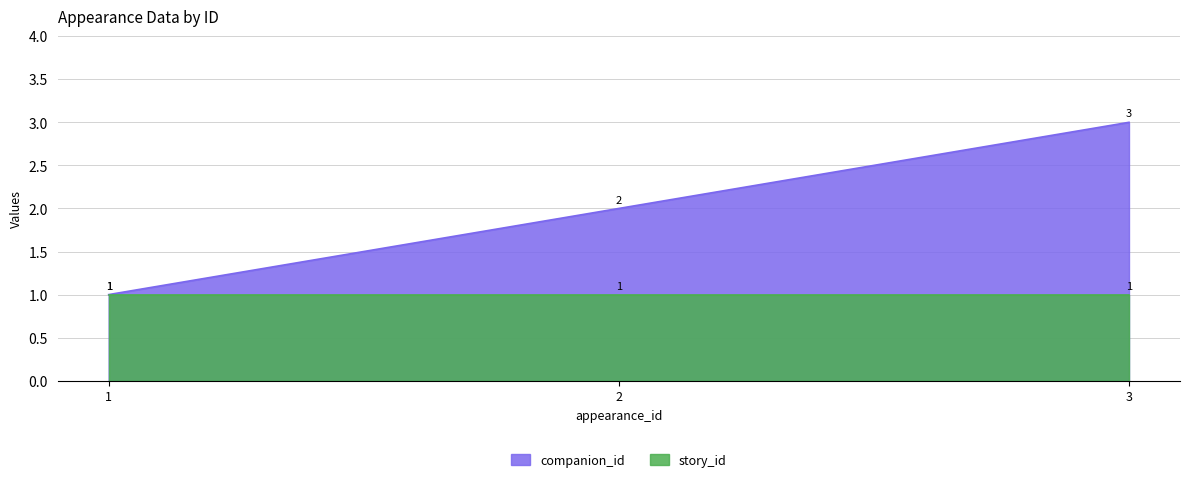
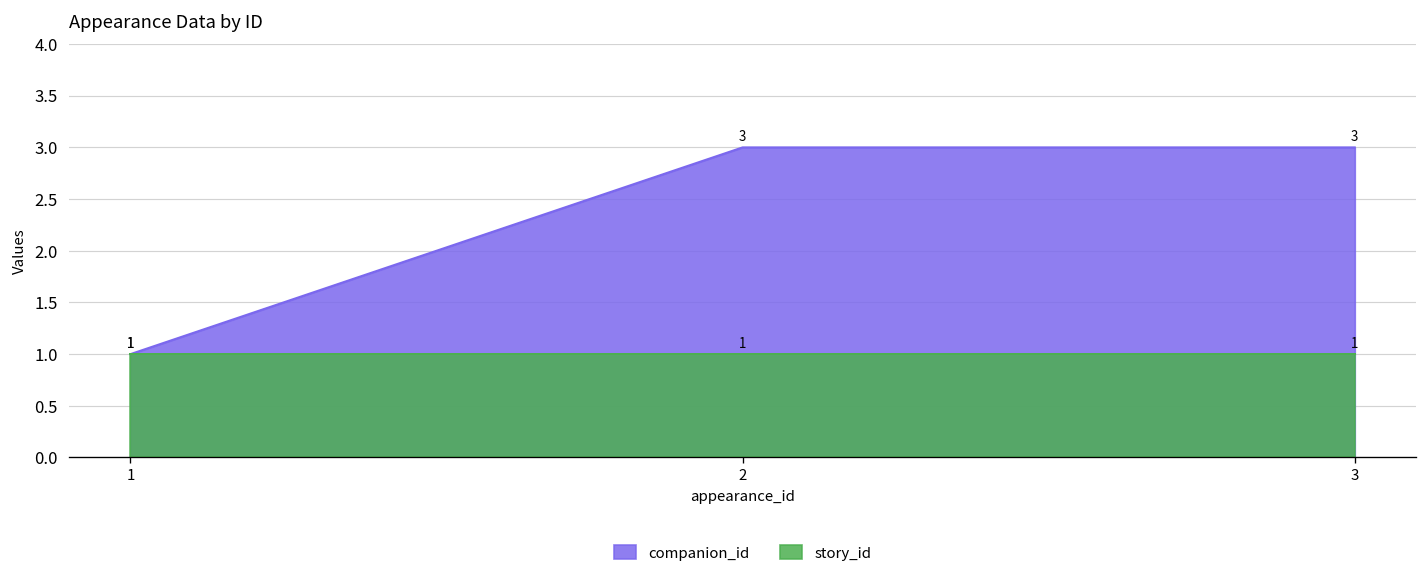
  {
    "companion_id": {
-     "2": 2,
+     "2": 3,
      "3": 3
    },
    "story_id": {
      "2": 1,
      "3": 1
    }
  }
